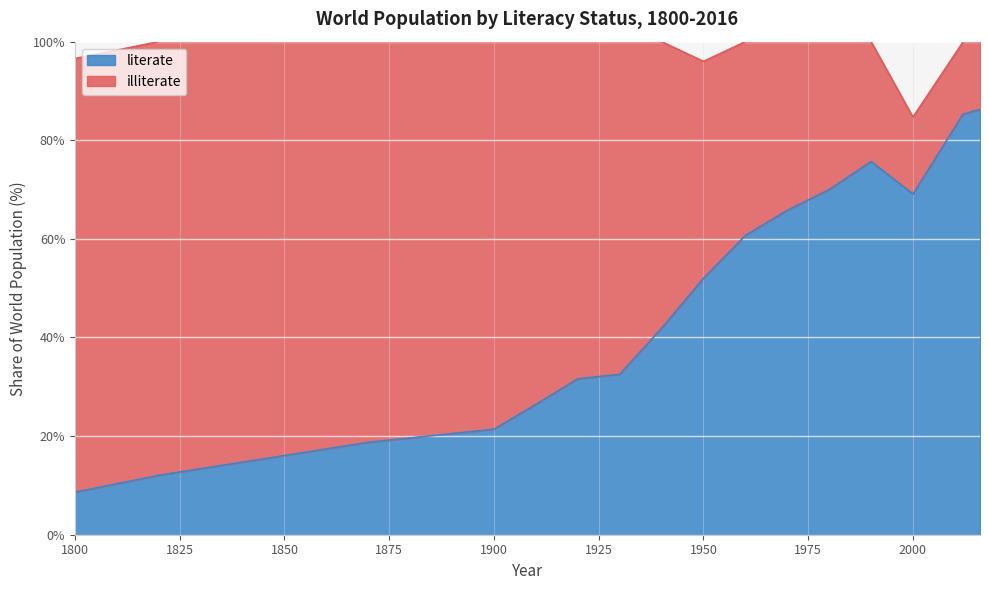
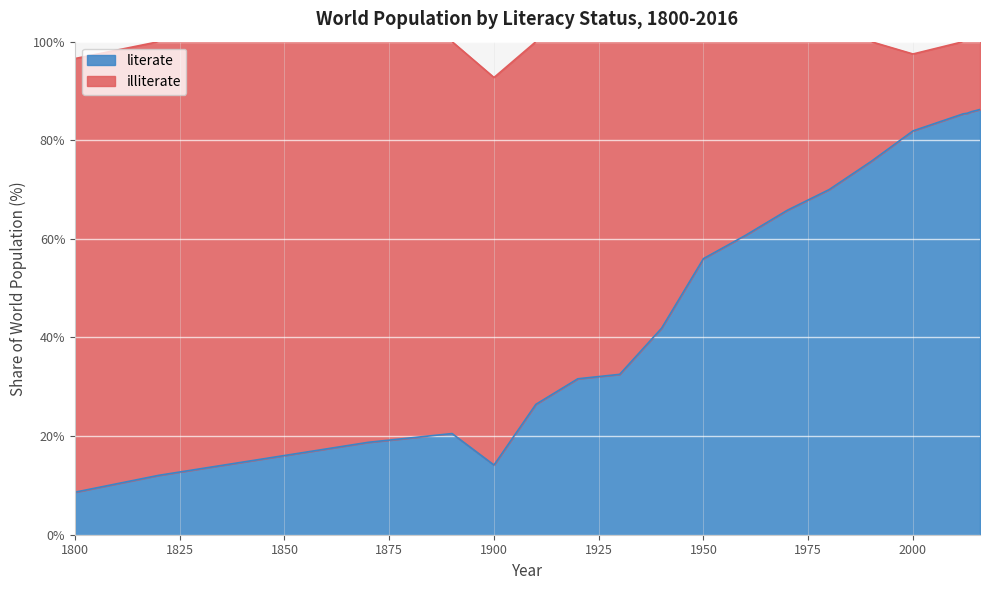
  {
    "literate": {
      "1800": "9%",
-     "1900": "21%",
-     "1950": "52%",
-     "2000": "69%"
+     "1900": "14%",
+     "1950": "56%",
+     "2000": "82%"
    },
    "illiterate": {
      "1800": "88%",
      "1900": "79%",
      "1950": "44%",
      "2000": "16%"
    }
  }
